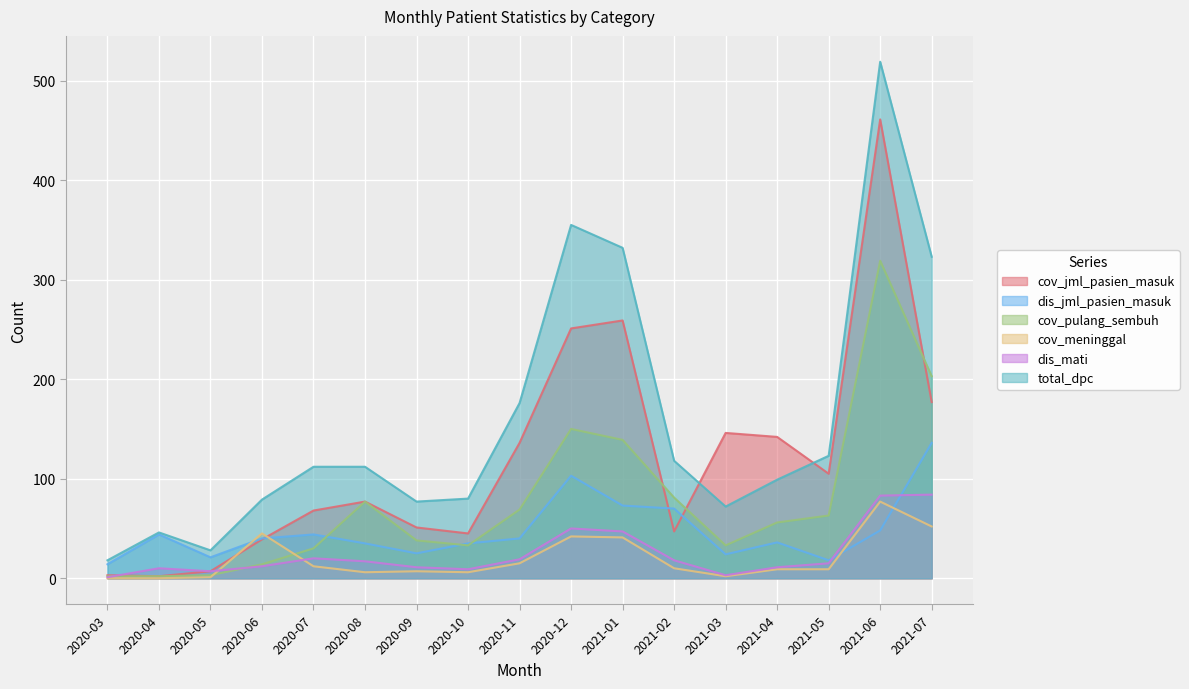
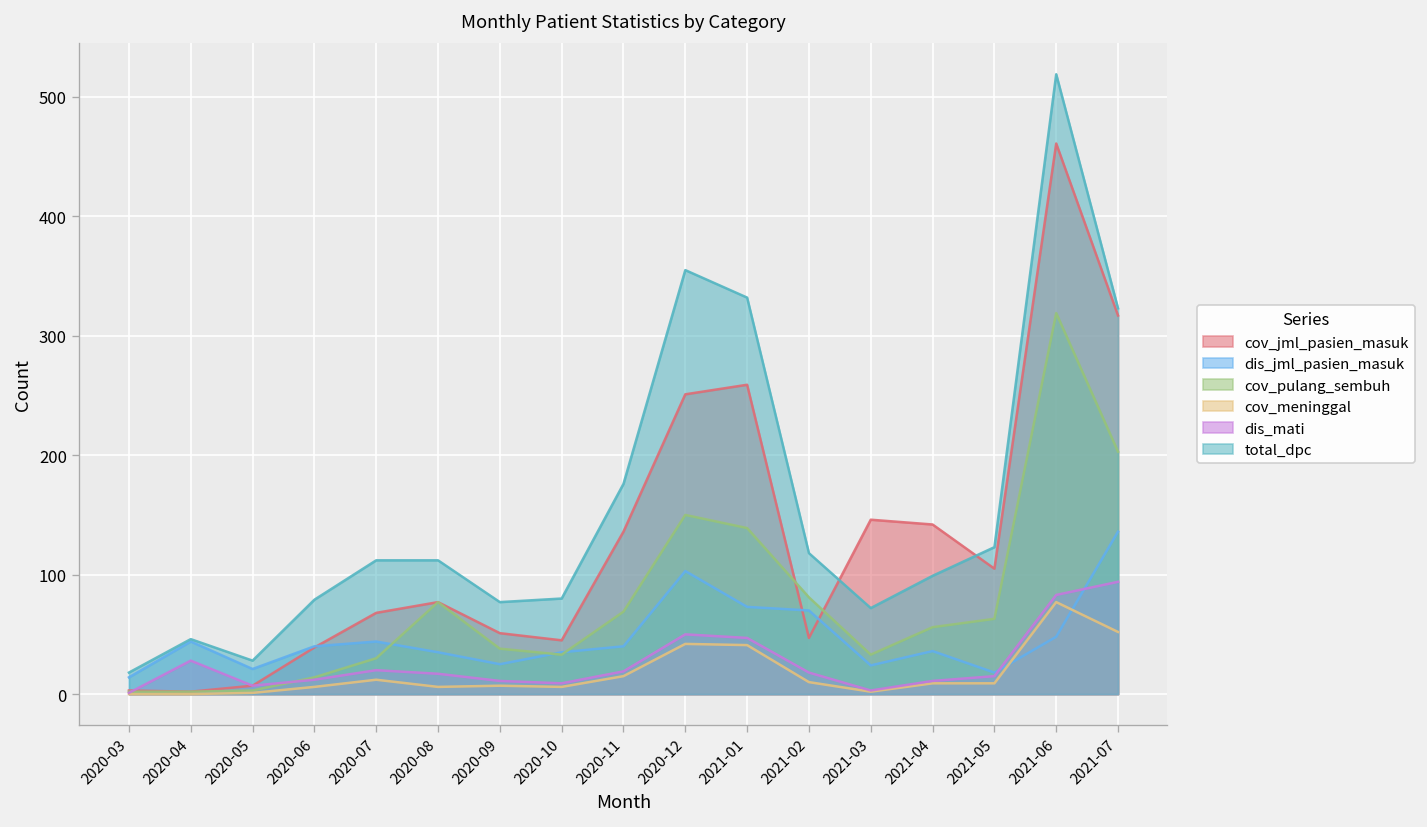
  {
    "cov_jml_pasien_masuk": {
      "2020-07": 70,
      "2020-09": 50,
      "2020-10": 50,
      "2020-11": 140,
      "2020-12": 250,
      "2021-01": 260,
      "2021-02": 50,
      "2021-03": 150,
      "2021-04": 140,
      "2021-05": 110,
      "2021-06": 460,
-     "2021-07": 180
+     "2021-07": 320
    },
    "cov_pulang_sembuh": {
      "2020-07": 30,
      "2020-09": 40,
      "2020-11": 70,
      "2020-12": 150,
      "2021-01": 140,
      "2021-02": 80,
      "2021-03": 30,
      "2021-04": 60,
      "2021-05": 60,
      "2021-06": 320,
      "2021-07": 200
    },
    "cov_meninggal": {
-     "2020-06": 50,
+     "2020-06": 10,
      "2020-07": 10,
      "2020-08": 10,
      "2020-09": 10,
      "2020-10": 10,
      "2020-11": 20,
      "2020-12": 40,
      "2021-01": 40,
      "2021-02": 10,
      "2021-05": 10,
      "2021-06": 80,
      "2021-07": 50
    },
    "dis_mati": {
-     "2020-04": 10,
+     "2020-04": 30,
      "2020-07": 20,
      "2020-08": 20,
      "2020-09": 10,
      "2020-10": 10,
      "2020-11": 20,
      "2020-12": 50,
      "2021-01": 50,
      "2021-02": 20,
      "2021-05": 20,
      "2021-06": 80,
-     "2021-07": 80
+     "2021-07": 90
    }
  }
